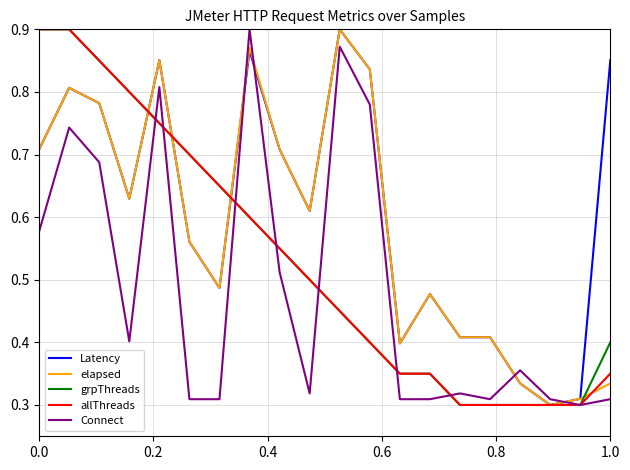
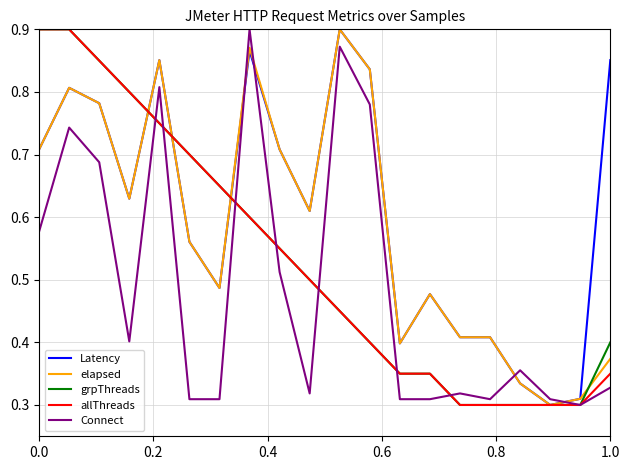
  {
    "Latency": {
      "1.0": 0.85
    },
    "elapsed": {
-     "1.0": 0.33
+     "1.0": 0.37
    },
    "grpThreads": {
      "1.0": 0.40
    },
    "allThreads": {
      "1.0": 0.35
    },
    "Connect": {
      "0.0": 0.58,
-     "1.0": 0.31
+     "1.0": 0.33
    }
  }
